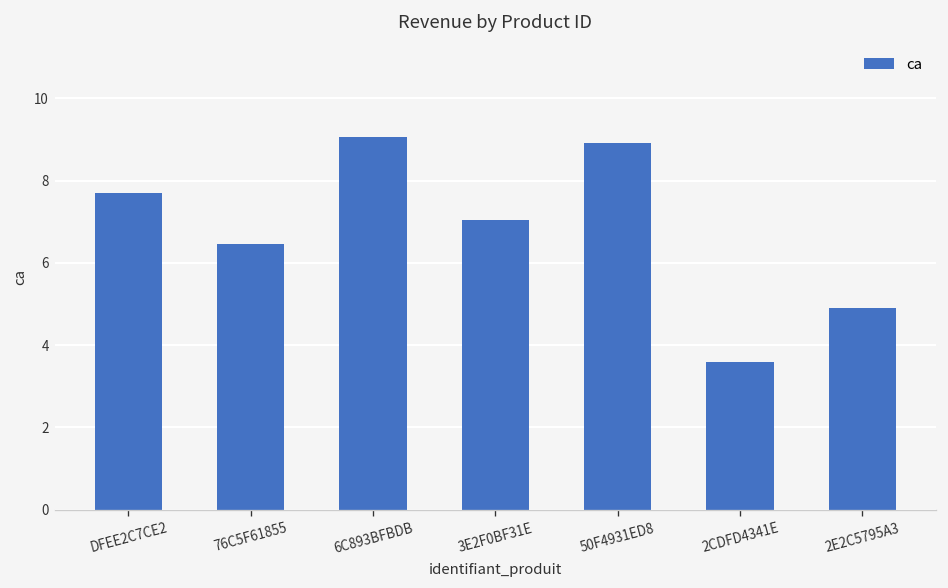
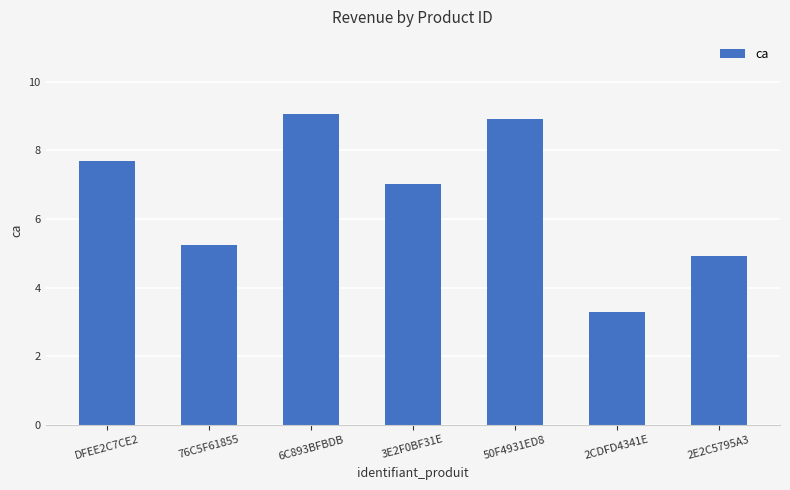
  {
    "DFEE2C7CE2": 7.7,
-   "76C5F61855": 6.5,
+   "76C5F61855": 5.2,
    "6C893BFBDB": 9.1,
    "3E2F0BF31E": 7.0,
    "50F4931ED8": 8.9,
-   "2CDFD4341E": 3.6,
+   "2CDFD4341E": 3.3,
    "2E2C5795A3": 4.9
  }
